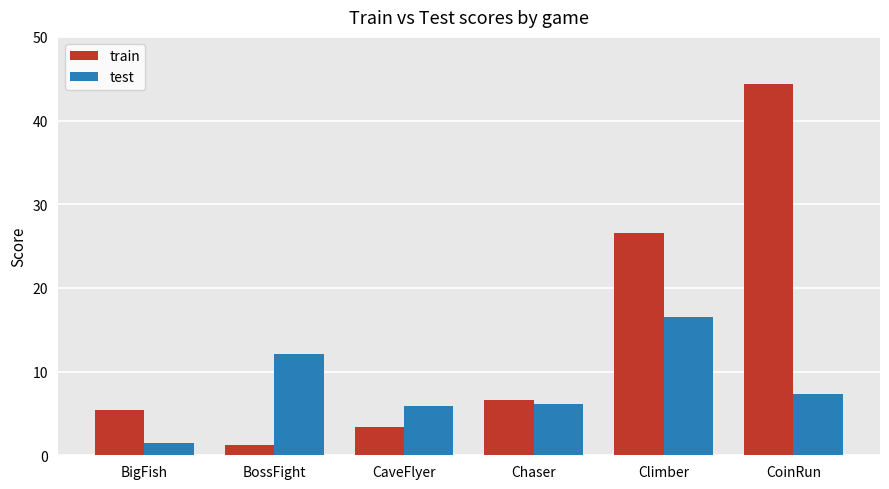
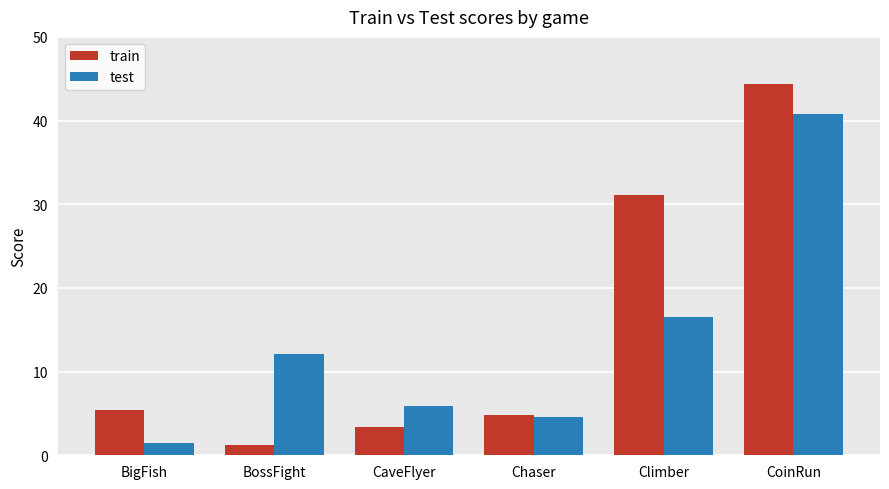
  {
    "train": {
      "BigFish": 5,
      "BossFight": 1,
      "CaveFlyer": 3,
-     "Chaser": 7,
-     "Climber": 27,
+     "Chaser": 5,
+     "Climber": 31,
      "CoinRun": 44
    },
    "test": {
      "BigFish": 1,
      "BossFight": 12,
      "CaveFlyer": 6,
-     "Chaser": 6,
+     "Chaser": 5,
      "Climber": 17,
-     "CoinRun": 7
+     "CoinRun": 41
    }
  }
